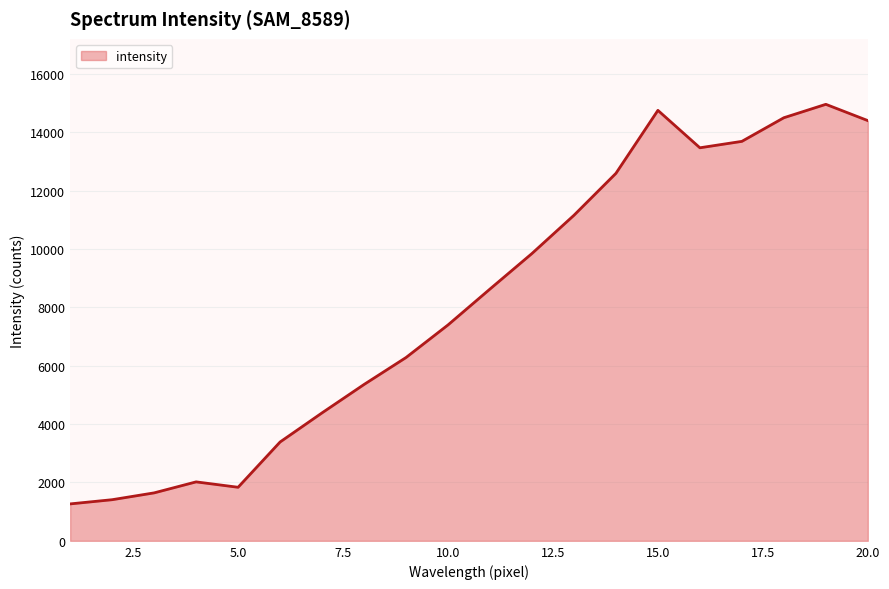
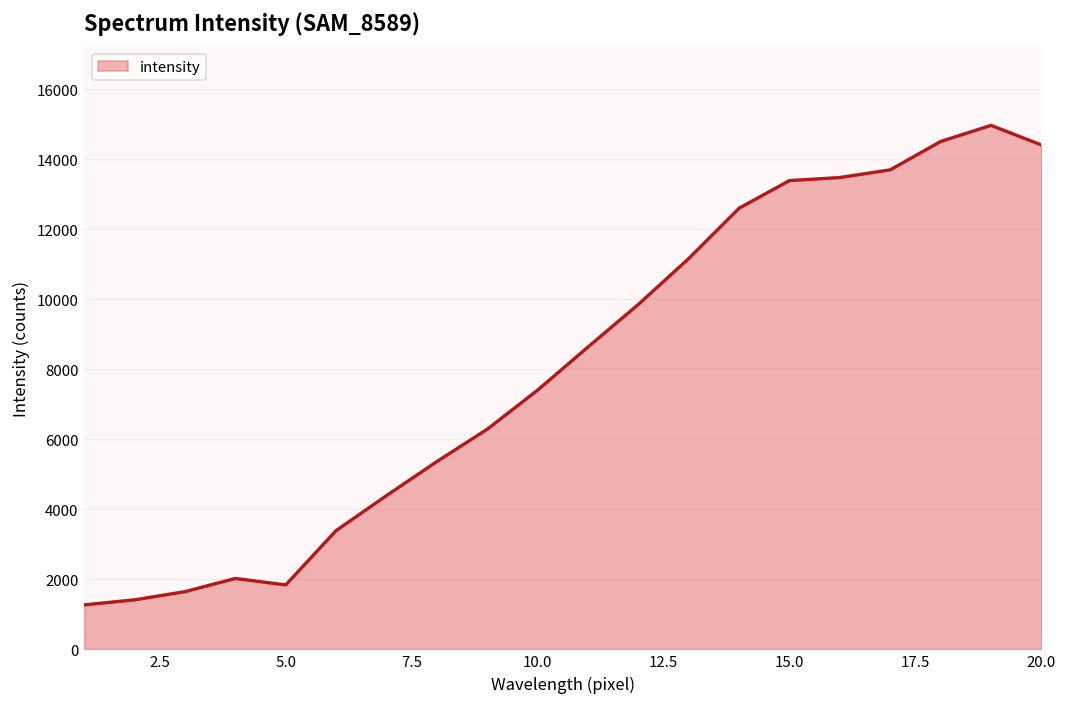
  {
    "5.0": 1800,
    "10.0": 7400,
-   "15.0": 14800,
+   "15.0": 13400,
    "20.0": 14400
  }
